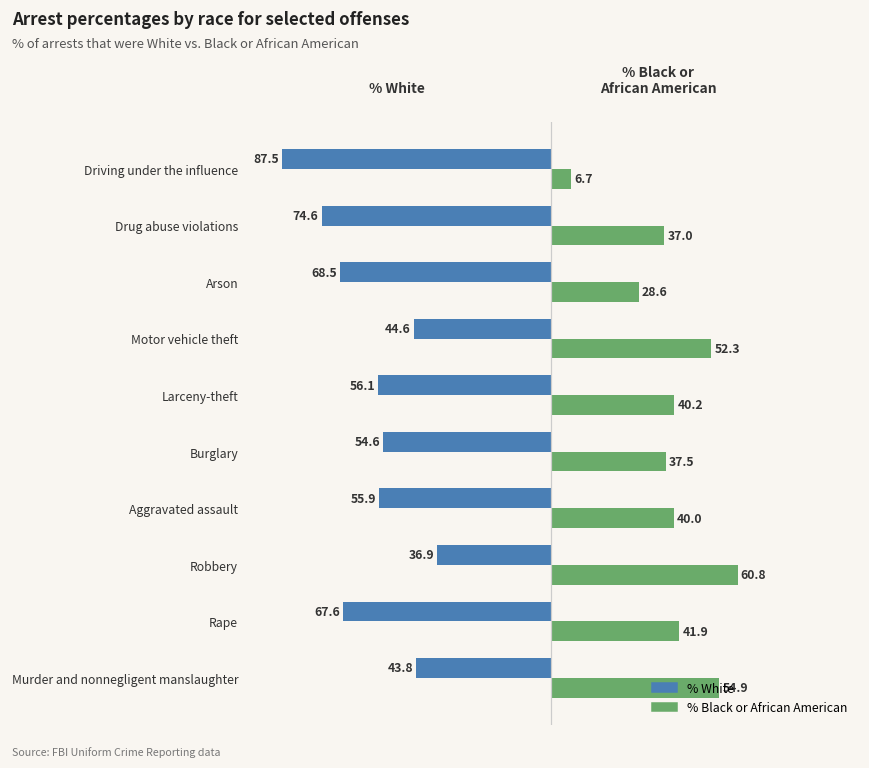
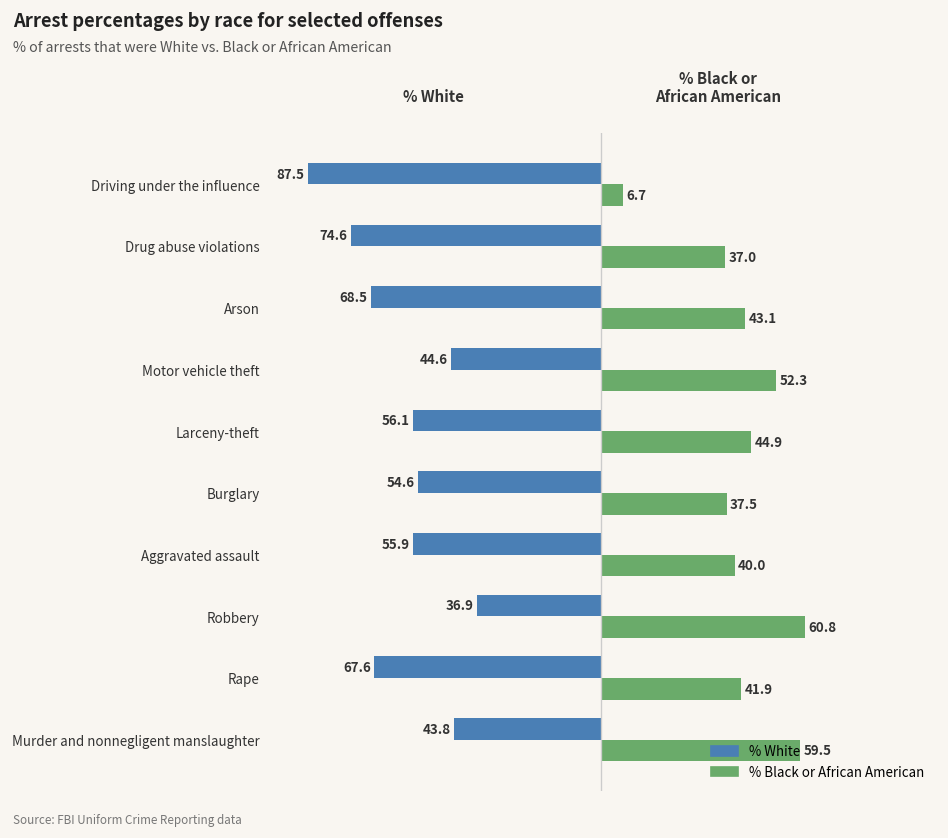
  {
    "% Black or African American": {
      "Driving under the influence": 6.7,
      "Drug abuse violations": 37.0,
-     "Arson": 28.6,
+     "Arson": 43.1,
      "Motor vehicle theft": 52.3,
-     "Larceny-theft": 40.2,
+     "Larceny-theft": 44.9,
      "Burglary": 37.5,
      "Aggravated assault": 40.0,
      "Robbery": 60.8,
      "Rape": 41.9,
-     "Murder and nonnegligent manslaughter": 54.9
+     "Murder and nonnegligent manslaughter": 59.5
    }
  }
